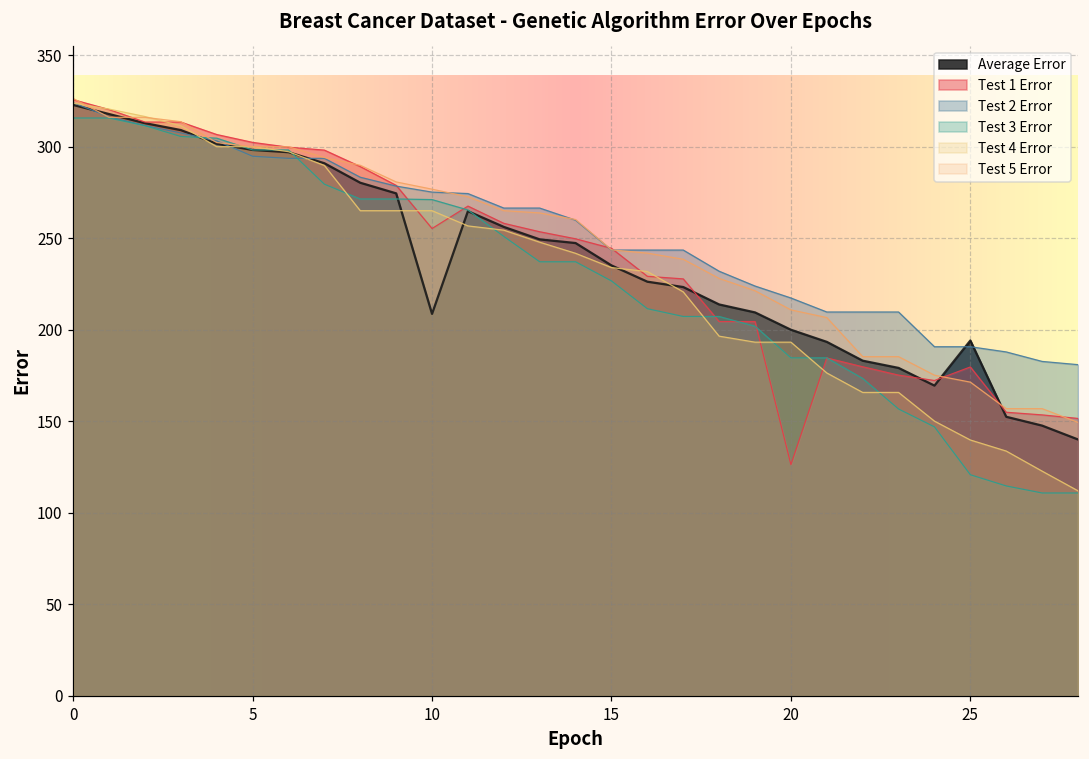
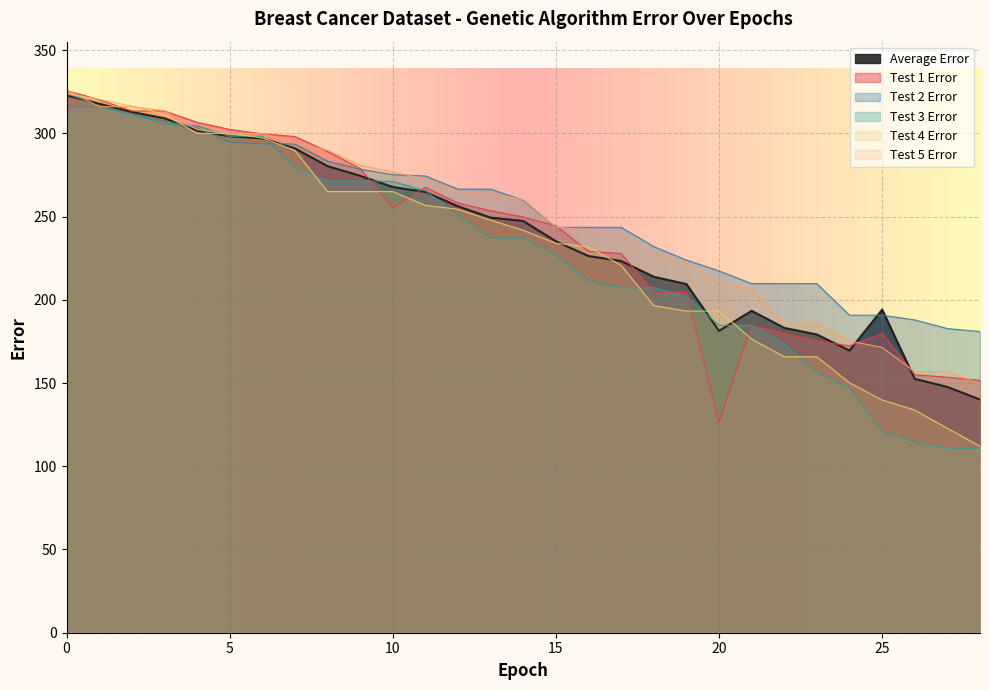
  {
    "Average Error": {
-     "10": 209,
-     "20": 200,
+     "10": 268,
+     "20": 181,
      "25": 194
    },
    "Test 1 Error": {
      "5": 302,
      "10": 255,
      "20": 126,
      "25": 180
    }
  }
